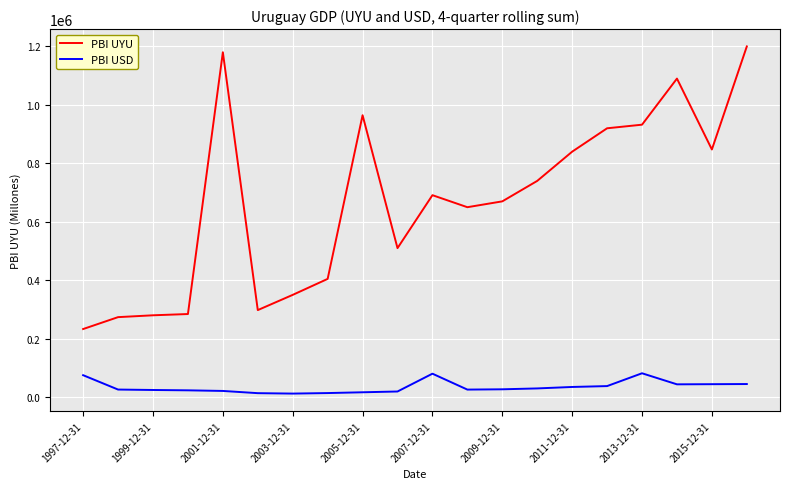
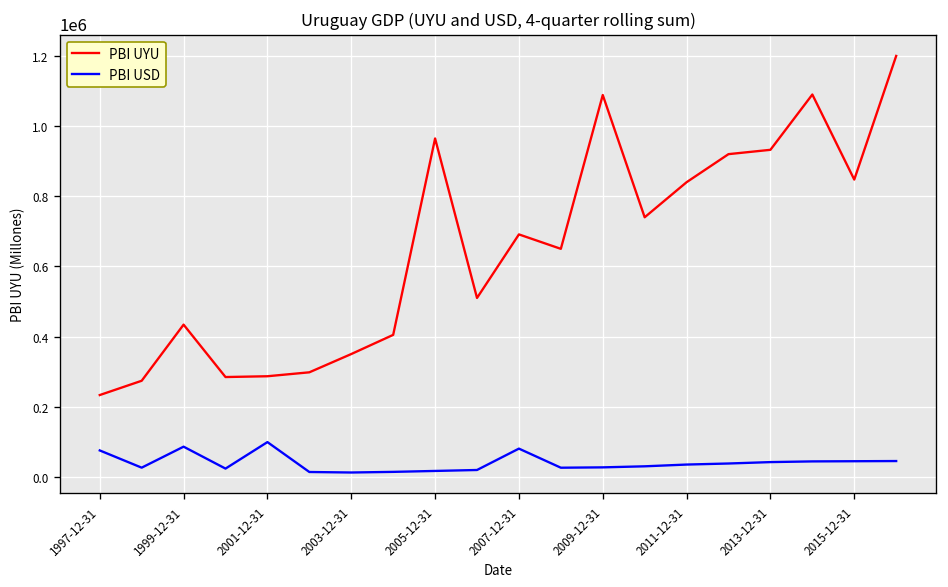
  {
    "PBI UYU": {
      "1997-12-31": 230000,
-     "1999-12-31": 280000,
-     "2001-12-31": 1180000,
+     "1999-12-31": 430000,
+     "2001-12-31": 290000,
      "2003-12-31": 350000,
      "2005-12-31": 960000,
      "2007-12-31": 690000,
-     "2009-12-31": 670000,
+     "2009-12-31": 1090000,
      "2011-12-31": 840000,
      "2013-12-31": 930000,
      "2015-12-31": 850000
    },
    "PBI USD": {
      "1997-12-31": 80000,
-     "1999-12-31": 20000,
-     "2001-12-31": 20000,
+     "1999-12-31": 90000,
+     "2001-12-31": 100000,
      "2003-12-31": 10000,
      "2005-12-31": 20000,
      "2007-12-31": 80000,
      "2009-12-31": 30000,
      "2011-12-31": 40000,
-     "2013-12-31": 80000,
+     "2013-12-31": 40000,
      "2015-12-31": 40000
    }
  }
